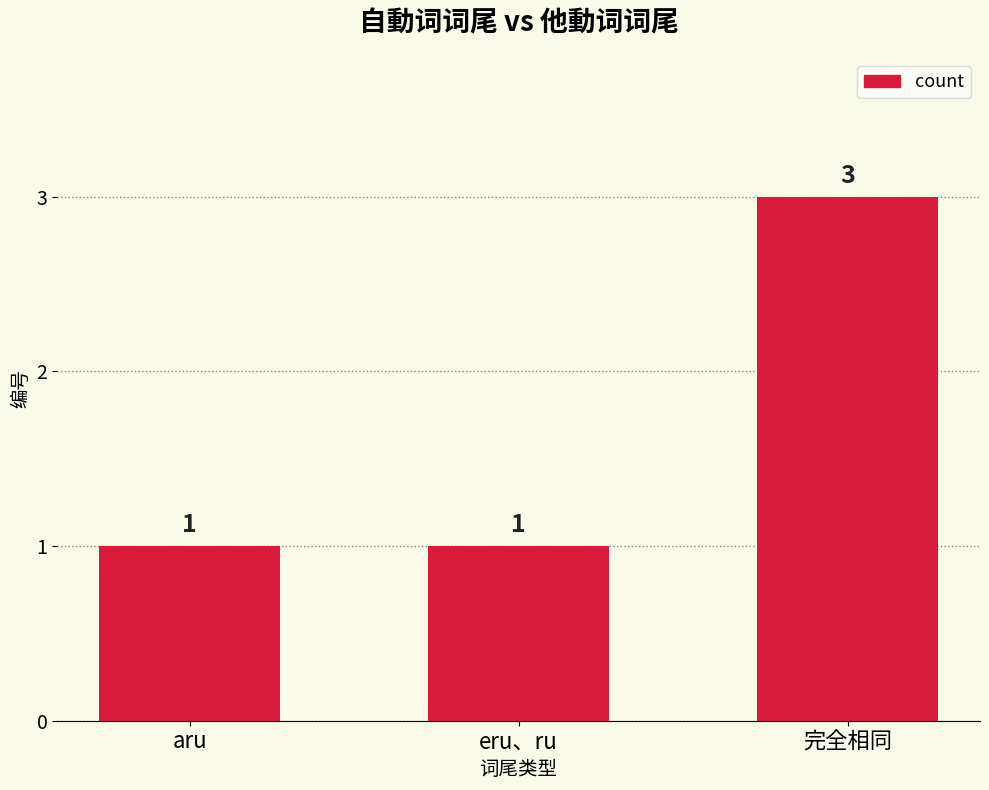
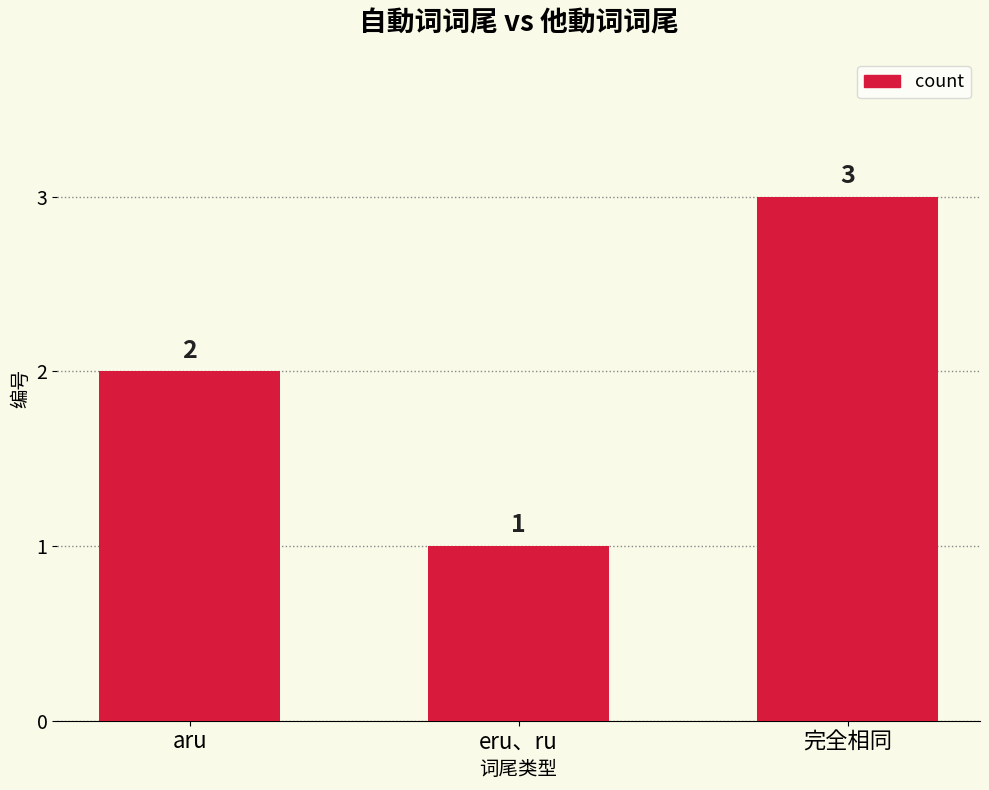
  {
-   "aru": 1,
+   "aru": 2,
    "eru、ru": 1,
    "完全相同": 3
  }
